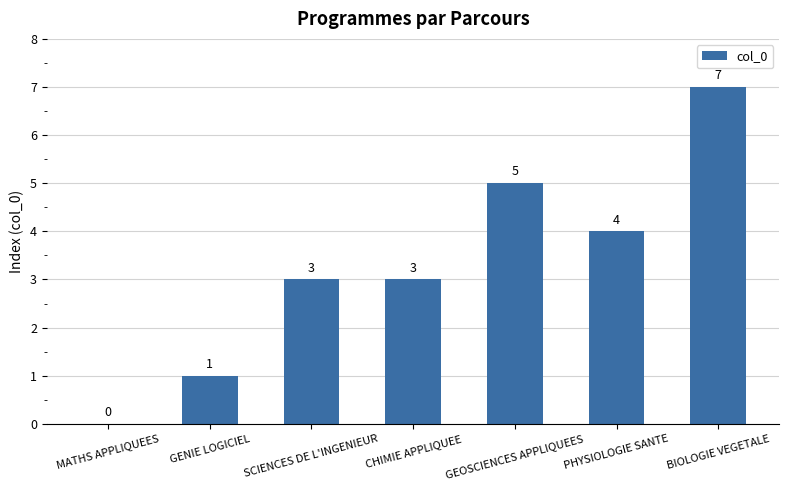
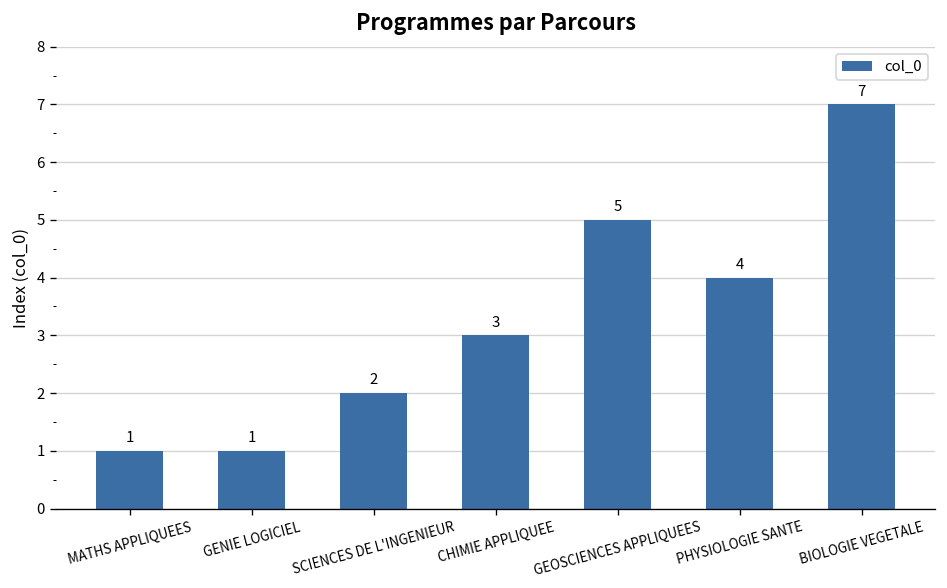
  {
-   "MATHS APPLIQUEES": 0,
+   "MATHS APPLIQUEES": 1,
    "GENIE LOGICIEL": 1,
-   "SCIENCES DE L'INGENIEUR": 3,
+   "SCIENCES DE L'INGENIEUR": 2,
    "CHIMIE APPLIQUEE": 3,
    "GEOSCIENCES APPLIQUEES": 5,
    "PHYSIOLOGIE SANTE": 4,
    "BIOLOGIE VEGETALE": 7
  }
